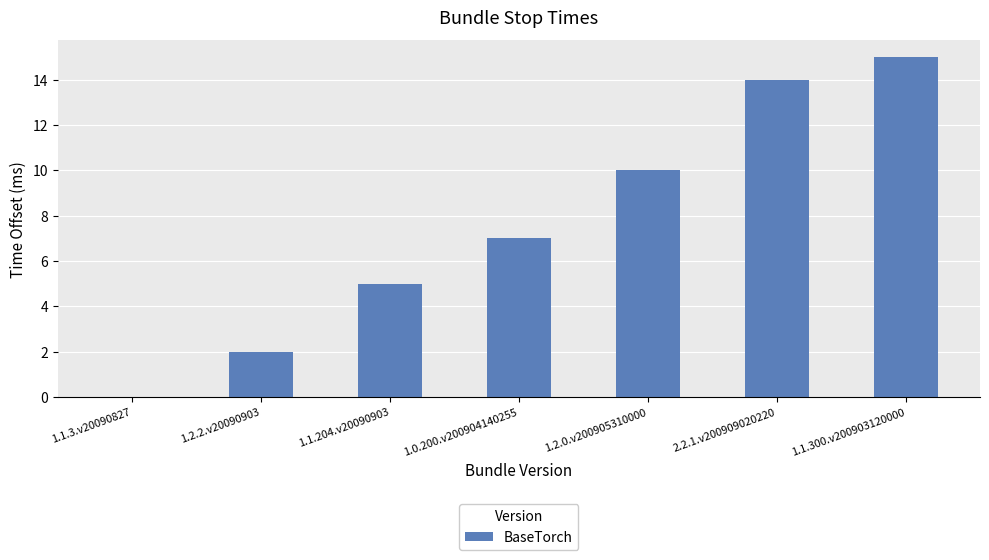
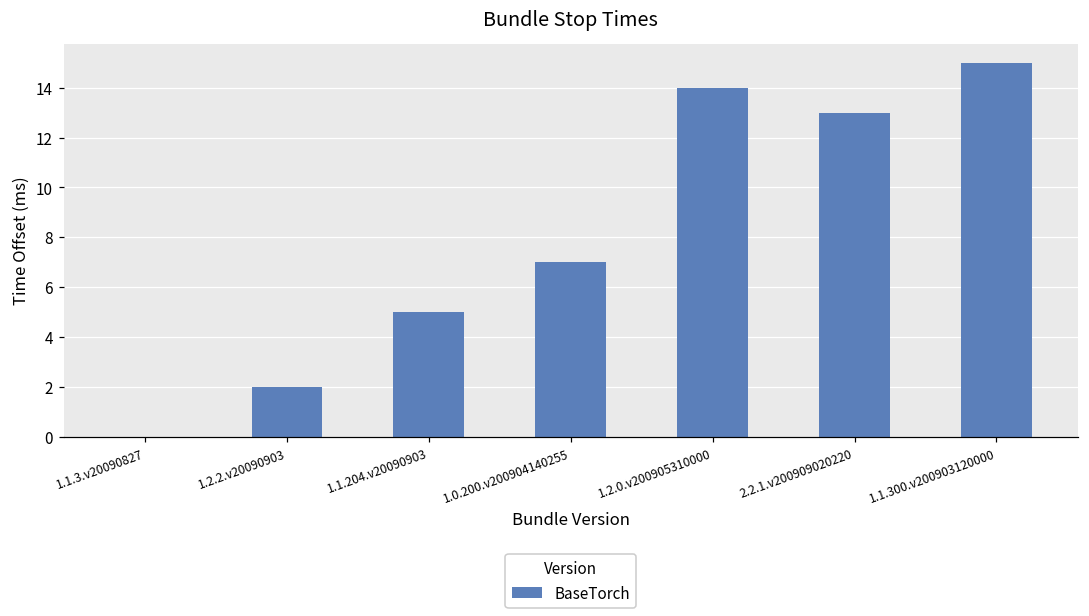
  {
    "1.1.3.v20090827": 0.0,
    "1.2.2.v20090903": 2.0,
    "1.1.204.v20090903": 5.0,
    "1.0.200.v200904140255": 7.0,
-   "1.2.0.v200905310000": 10.0,
-   "2.2.1.v200909020220": 14.0,
+   "1.2.0.v200905310000": 14.0,
+   "2.2.1.v200909020220": 13.0,
    "1.1.300.v200903120000": 15.0
  }
